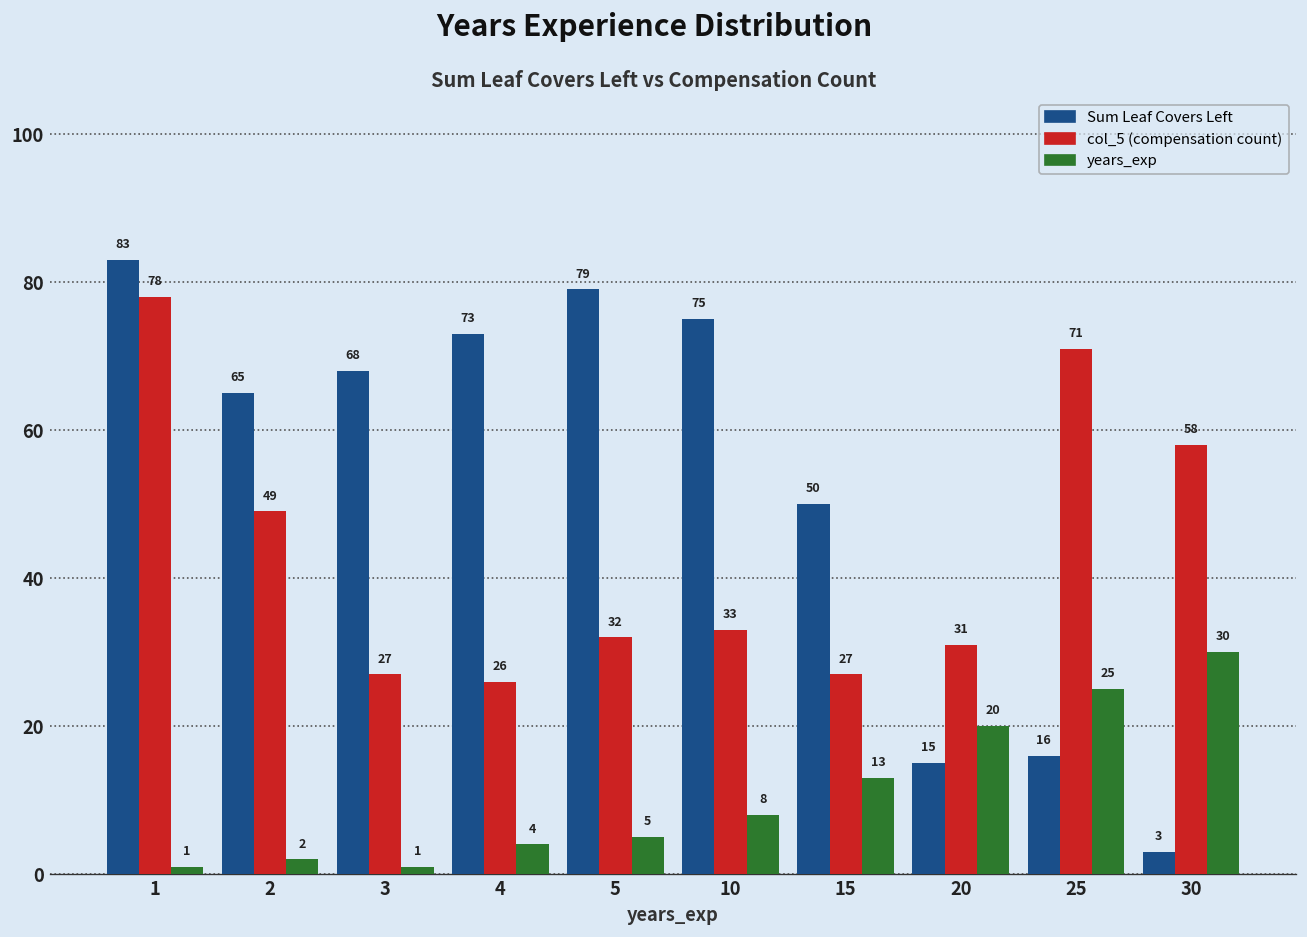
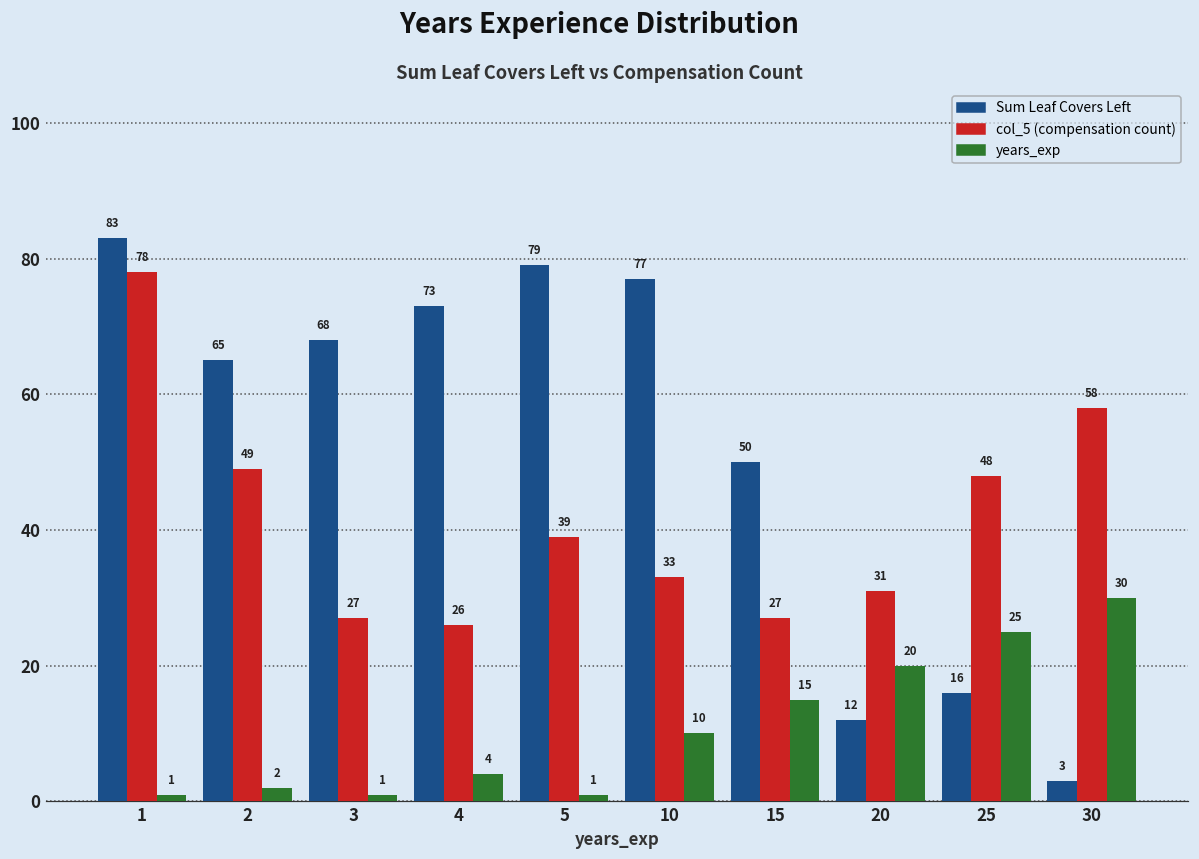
  {
    "Sum Leaf Covers Left": {
      "1": 83,
      "2": 65,
      "3": 68,
      "4": 73,
      "5": 79,
-     "10": 75,
+     "10": 77,
      "15": 50,
-     "20": 15,
+     "20": 12,
      "25": 16,
      "30": 3
    },
    "col_5 (compensation count)": {
      "1": 78,
      "2": 49,
      "3": 27,
      "4": 26,
-     "5": 32,
+     "5": 39,
      "10": 33,
      "15": 27,
      "20": 31,
-     "25": 71,
+     "25": 48,
      "30": 58
    },
    "years_exp": {
      "1": 1,
      "2": 2,
      "3": 1,
      "4": 4,
-     "5": 5,
-     "10": 8,
-     "15": 13,
+     "5": 1,
+     "10": 10,
+     "15": 15,
      "20": 20,
      "25": 25,
      "30": 30
    }
  }
